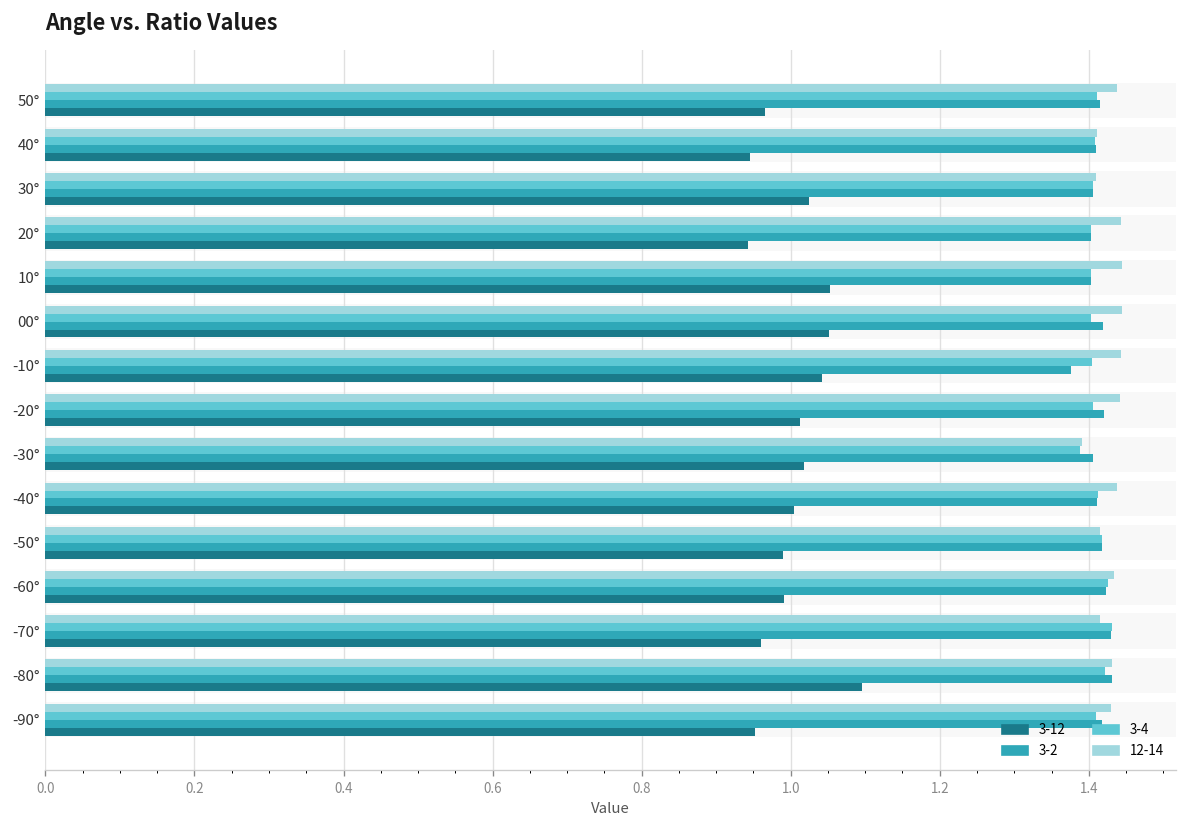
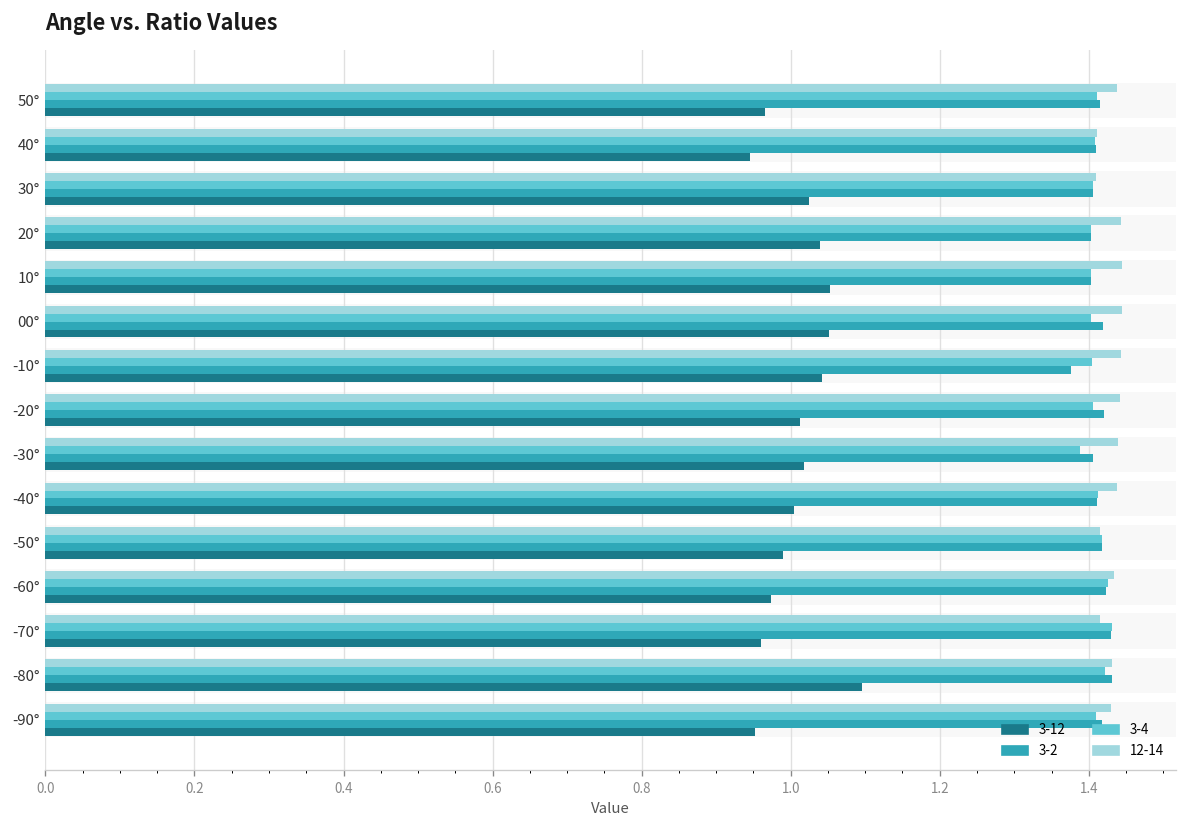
  {
    "3-12": {
      "50°": 0.97,
      "40°": 0.95,
      "30°": 1.03,
-     "20°": 0.94,
+     "20°": 1.04,
      "10°": 1.05,
      "00°": 1.05,
      "-10°": 1.04,
      "-20°": 1.01,
      "-30°": 1.02,
      "-40°": 1.00,
      "-50°": 0.99,
-     "-60°": 0.99,
+     "-60°": 0.97,
      "-70°": 0.96,
      "-80°": 1.10,
      "-90°": 0.95
    },
    "3-2": {
      "50°": 1.41,
      "40°": 1.41,
      "30°": 1.41,
      "20°": 1.40,
      "10°": 1.40,
      "00°": 1.42,
      "-10°": 1.38,
      "-20°": 1.42,
      "-30°": 1.41,
      "-40°": 1.41,
      "-50°": 1.42,
      "-60°": 1.42,
      "-70°": 1.43,
      "-80°": 1.43,
      "-90°": 1.42
    },
    "3-4": {
      "50°": 1.41,
      "40°": 1.41,
      "30°": 1.41,
      "20°": 1.40,
      "10°": 1.40,
      "00°": 1.40,
      "-10°": 1.40,
      "-20°": 1.41,
      "-30°": 1.39,
      "-40°": 1.41,
      "-50°": 1.42,
      "-60°": 1.43,
      "-70°": 1.43,
      "-80°": 1.42,
      "-90°": 1.41
    },
    "12-14": {
      "50°": 1.44,
      "40°": 1.41,
      "30°": 1.41,
      "20°": 1.44,
      "10°": 1.44,
      "00°": 1.44,
      "-10°": 1.44,
      "-20°": 1.44,
-     "-30°": 1.39,
+     "-30°": 1.44,
      "-40°": 1.44,
      "-50°": 1.41,
      "-60°": 1.43,
      "-70°": 1.41,
      "-80°": 1.43,
      "-90°": 1.43
    }
  }
